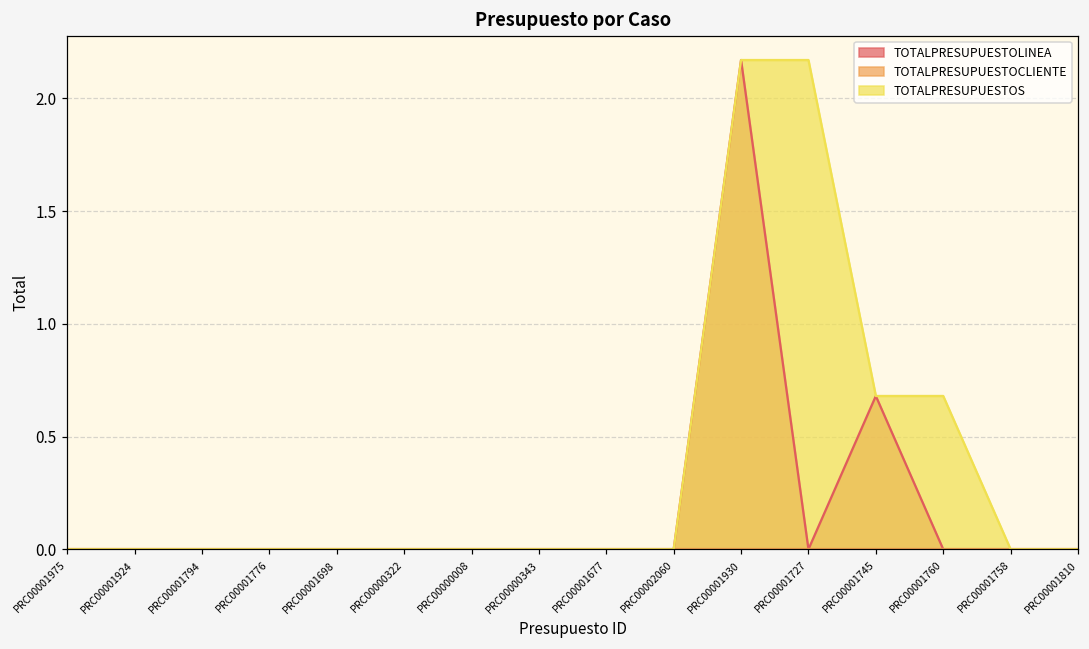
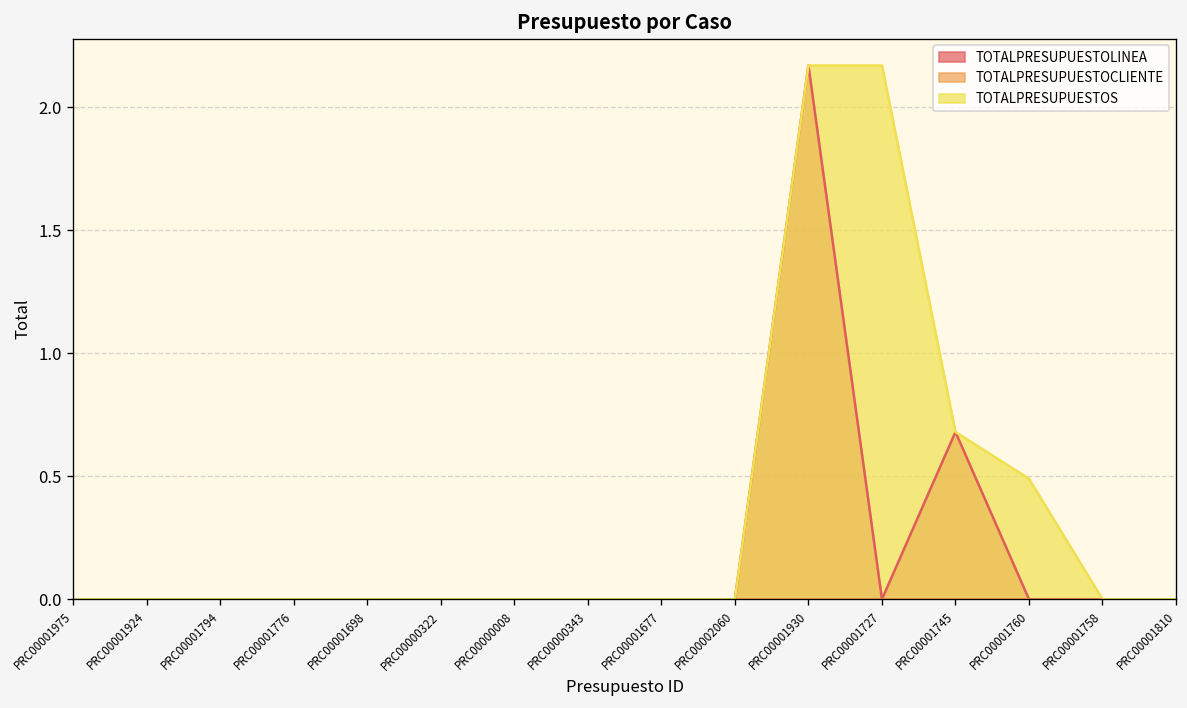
  {
    "TOTALPRESUPUESTOCLIENTE": {
      "PRC00001930": 0.00,
      "PRC00001745": 0.00
    },
    "TOTALPRESUPUESTOS": {
      "PRC00001727": 2.17,
-     "PRC00001760": 0.68
+     "PRC00001760": 0.49
    }
  }
